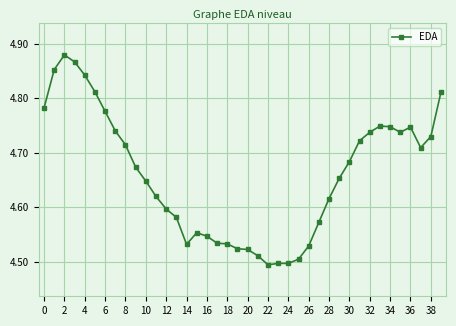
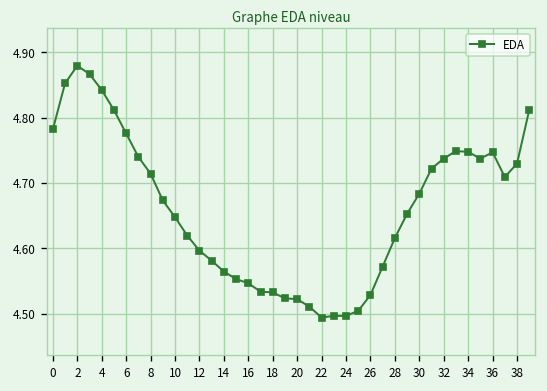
  {
    "0": 4.78,
    "2": 4.88,
    "4": 4.84,
    "6": 4.78,
    "8": 4.71,
    "10": 4.65,
    "12": 4.60,
-   "14": 4.53,
+   "14": 4.56,
    "16": 4.55,
    "18": 4.53,
    "20": 4.52,
    "22": 4.49,
    "24": 4.50,
    "26": 4.53,
    "28": 4.62,
    "30": 4.68,
    "32": 4.74,
    "34": 4.75,
    "36": 4.75,
    "38": 4.73
  }
